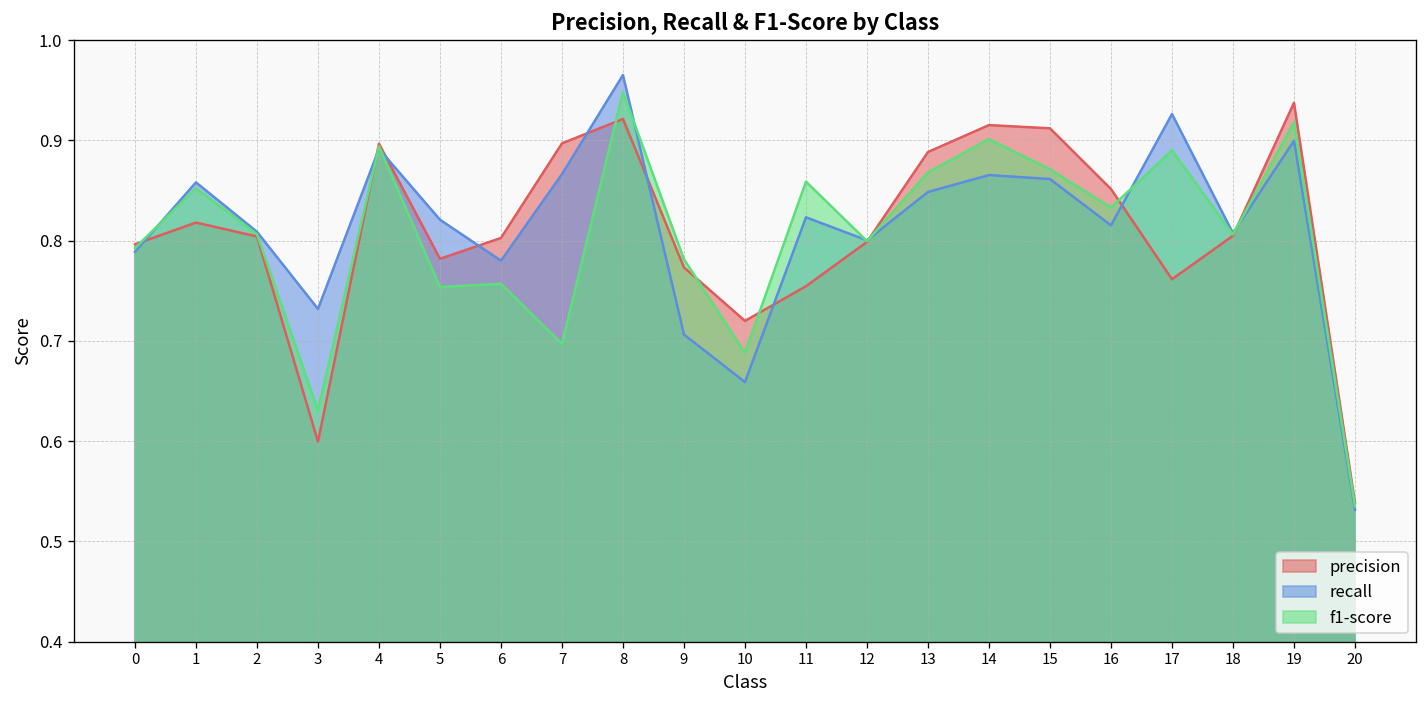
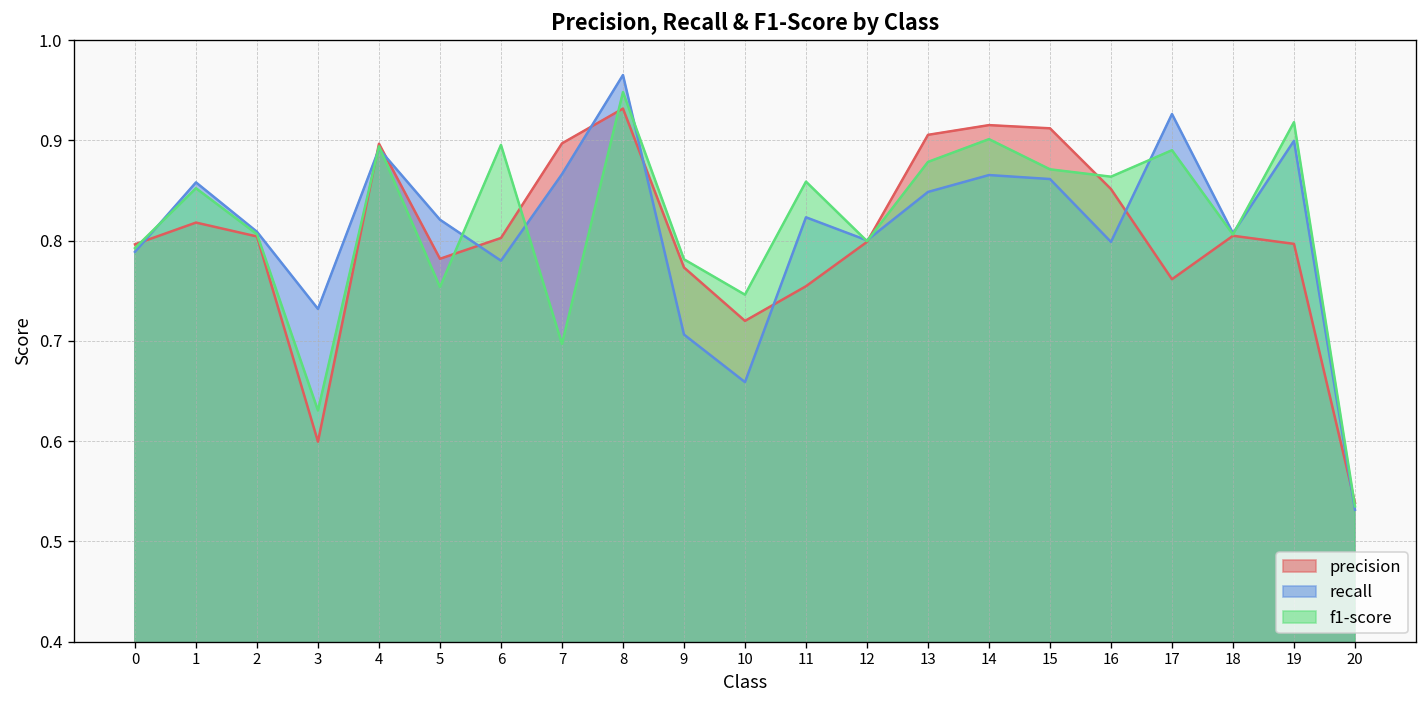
  {
    "precision": {
      "0": 0.80,
      "1": 0.82,
      "3": 0.60,
      "5": 0.78,
      "6": 0.80,
      "7": 0.90,
-     "8": 0.92,
+     "8": 0.93,
      "9": 0.77,
      "10": 0.72,
      "11": 0.75,
-     "13": 0.89,
+     "13": 0.91,
      "14": 0.92,
      "15": 0.91,
      "16": 0.85,
      "17": 0.76,
-     "19": 0.94,
+     "19": 0.80,
      "20": 0.54
    },
    "recall": {
      "0": 0.79,
      "1": 0.86,
      "3": 0.73,
      "5": 0.82,
      "6": 0.78,
      "7": 0.87,
      "8": 0.97,
      "9": 0.71,
      "10": 0.66,
      "11": 0.82,
      "13": 0.85,
      "14": 0.87,
      "15": 0.86,
-     "16": 0.82,
+     "16": 0.80,
      "17": 0.93,
      "19": 0.90,
      "20": 0.53
    },
    "f1-score": {
      "0": 0.79,
      "1": 0.85,
      "3": 0.63,
      "5": 0.75,
-     "6": 0.76,
+     "6": 0.90,
      "7": 0.70,
      "8": 0.95,
      "9": 0.78,
-     "10": 0.69,
+     "10": 0.75,
      "11": 0.86,
-     "13": 0.87,
+     "13": 0.88,
      "14": 0.90,
      "15": 0.87,
-     "16": 0.83,
+     "16": 0.86,
      "17": 0.89,
      "19": 0.92,
      "20": 0.53
    }
  }
